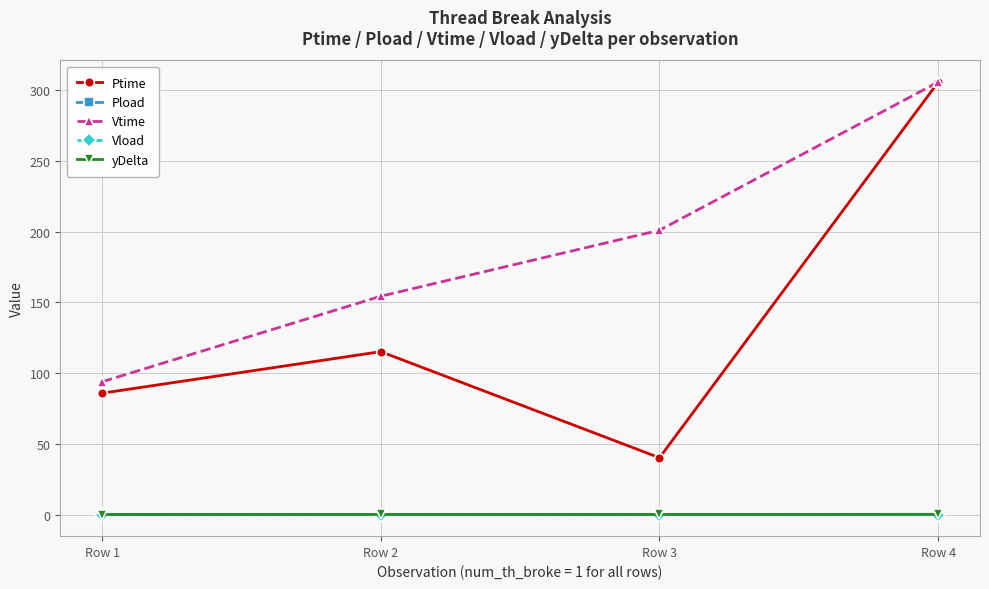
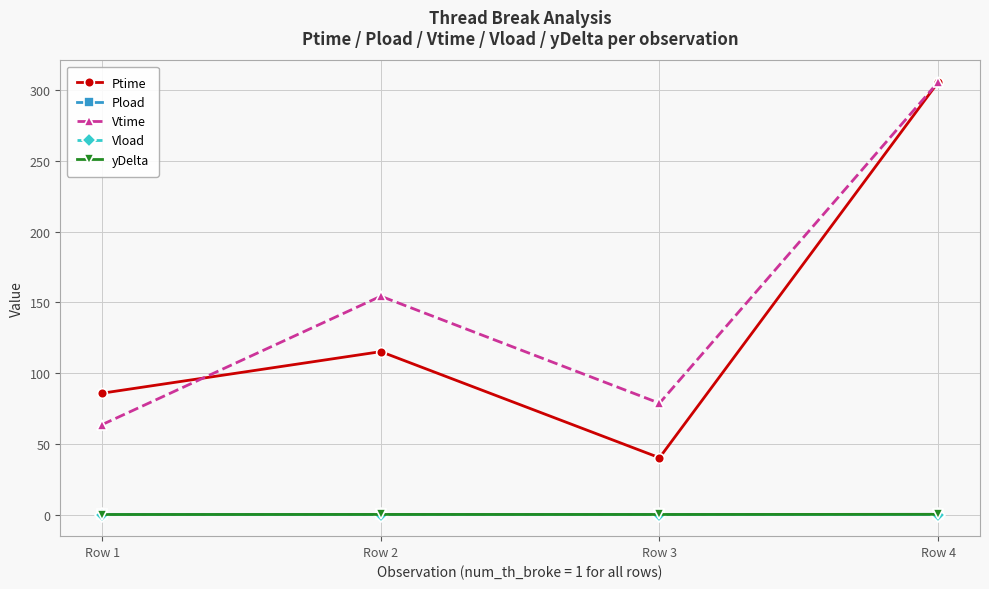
  {
    "Ptime": {
      "Row 1": 86,
      "Row 2": 115,
      "Row 3": 40
    },
    "Vtime": {
-     "Row 1": 94,
+     "Row 1": 64,
      "Row 2": 154,
-     "Row 3": 201
+     "Row 3": 79
    }
  }
